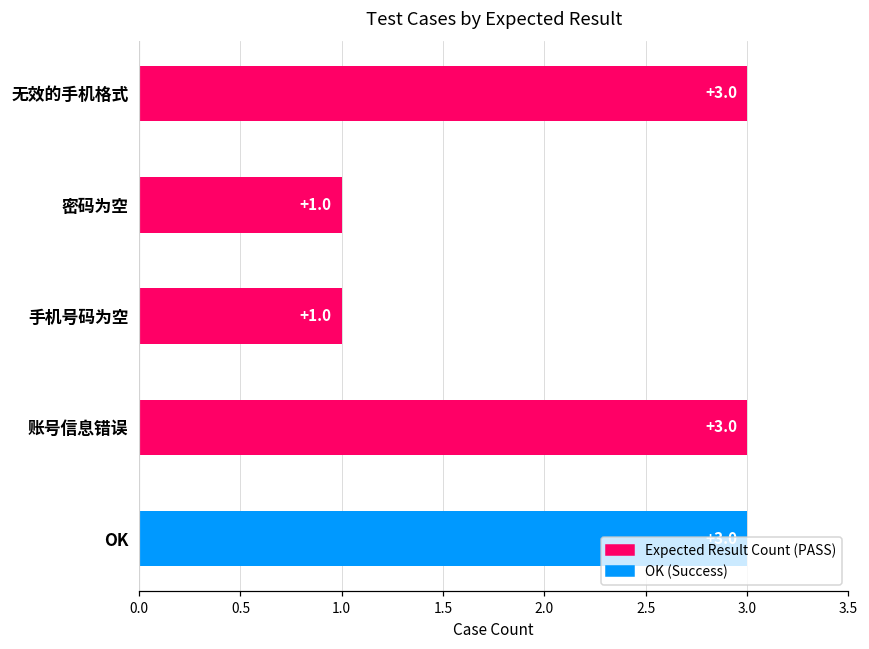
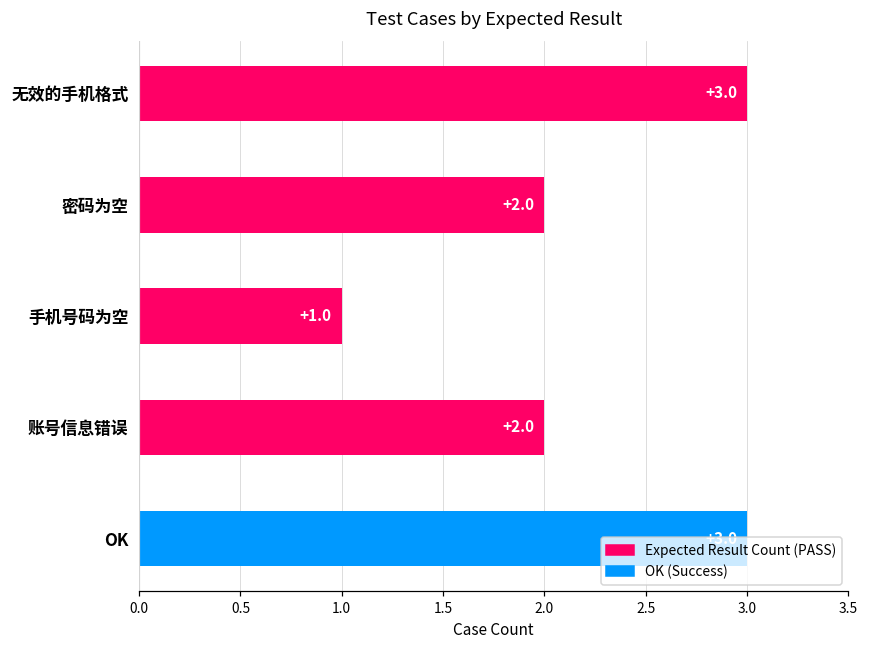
  {
    "无效的手机格式": "+3.0",
-   "密码为空": "+1.0",
+   "密码为空": "+2.0",
    "手机号码为空": "+1.0",
-   "账号信息错误": "+3.0"
+   "账号信息错误": "+2.0"
  }
